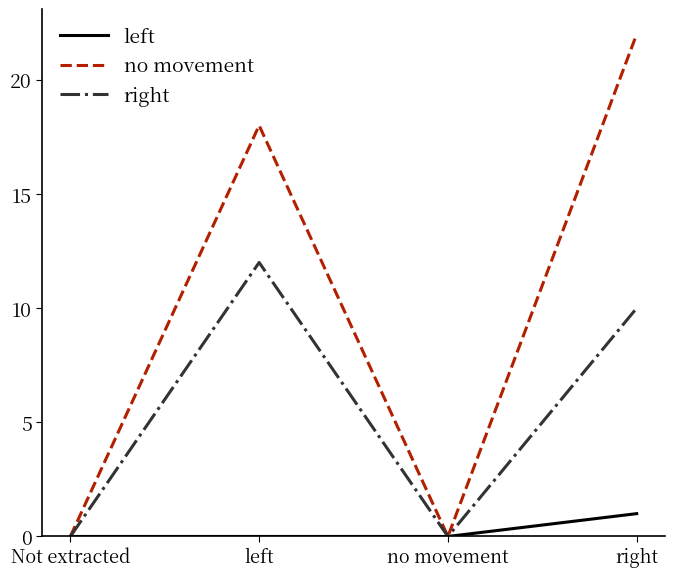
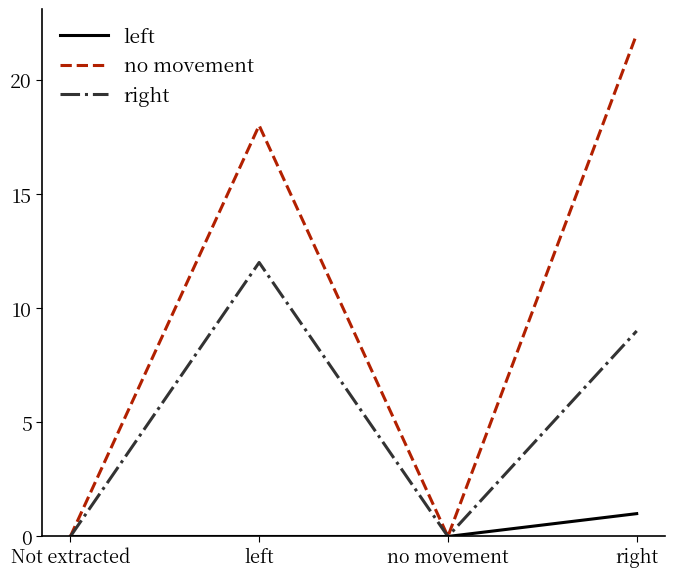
  {
    "left": {
      "left": 0,
      "right": 1
    },
    "no movement": {
      "left": 18,
      "right": 22
    },
    "right": {
      "left": 12,
-     "right": 10
+     "right": 9
    }
  }
